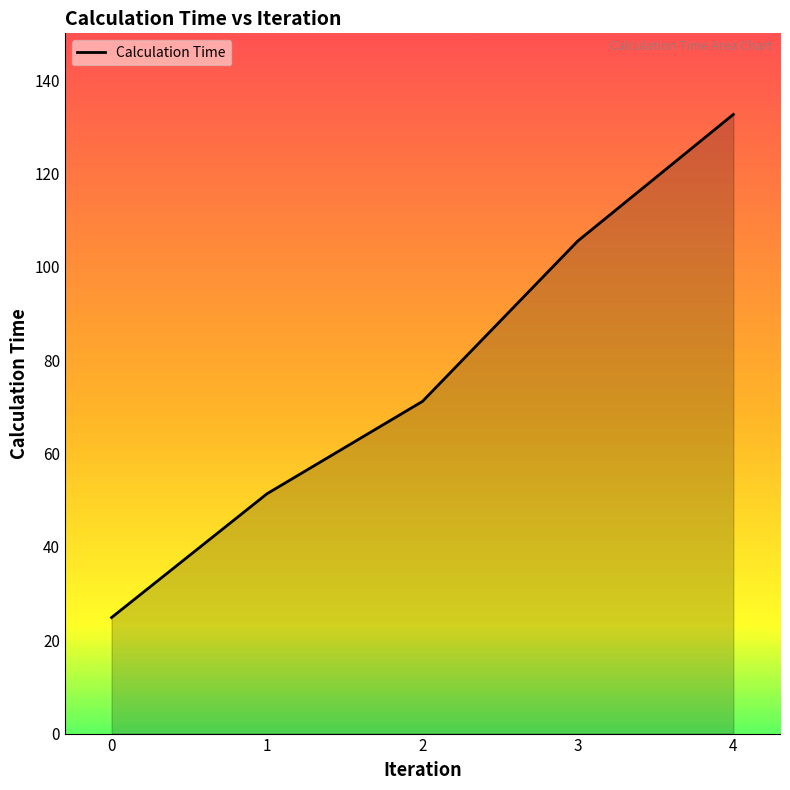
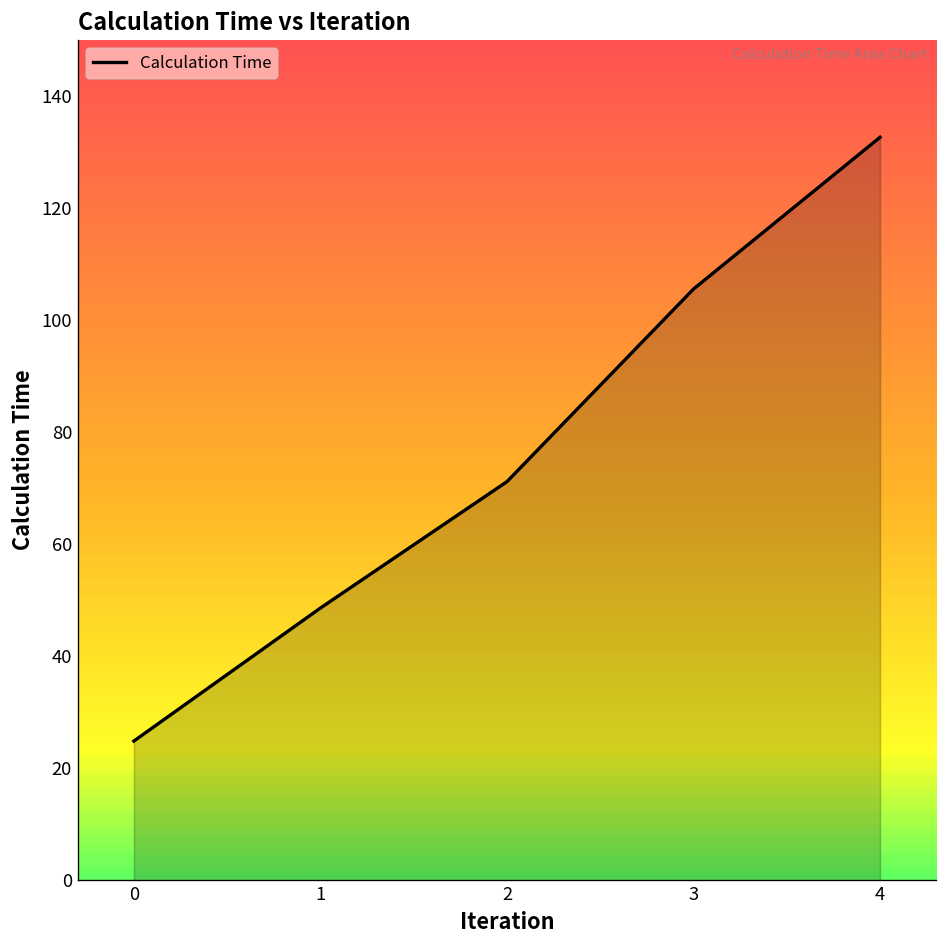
  {
    "0": 25,
-   "1": 51,
+   "1": 49,
    "2": 71,
    "3": 106,
    "4": 133
  }
